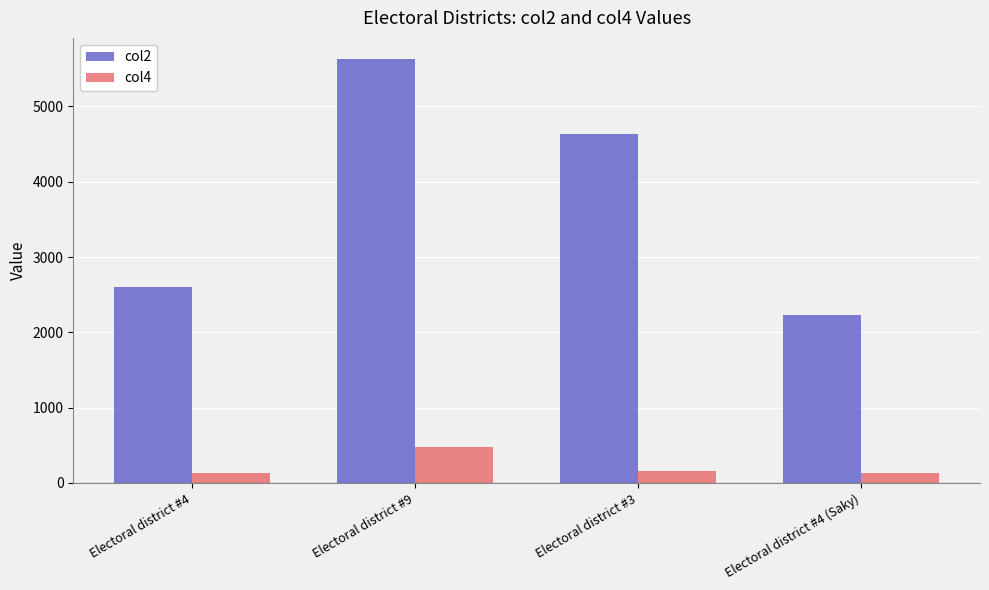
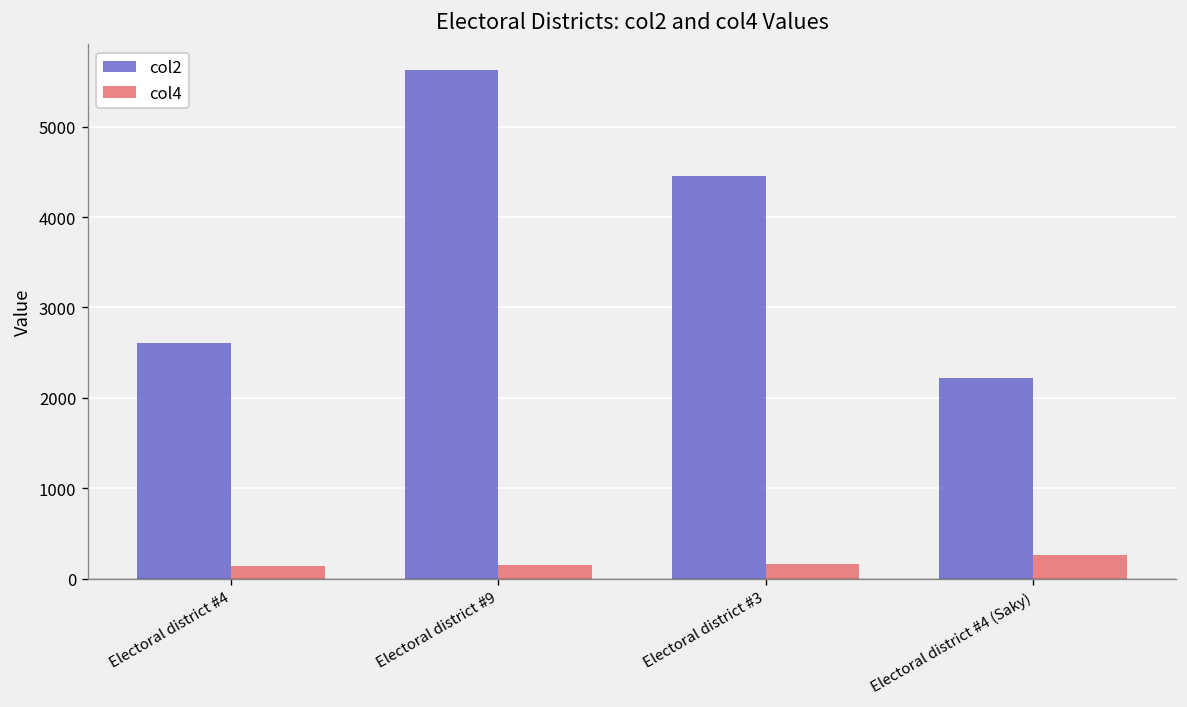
  {
    "col2": {
      "Electoral district #4": 2600,
      "Electoral district #9": 5600,
-     "Electoral district #3": 4600,
+     "Electoral district #3": 4500,
      "Electoral district #4 (Saky)": 2200
    },
    "col4": {
      "Electoral district #4": 100,
-     "Electoral district #9": 500,
+     "Electoral district #9": 200,
      "Electoral district #3": 200,
-     "Electoral district #4 (Saky)": 100
+     "Electoral district #4 (Saky)": 300
    }
  }
